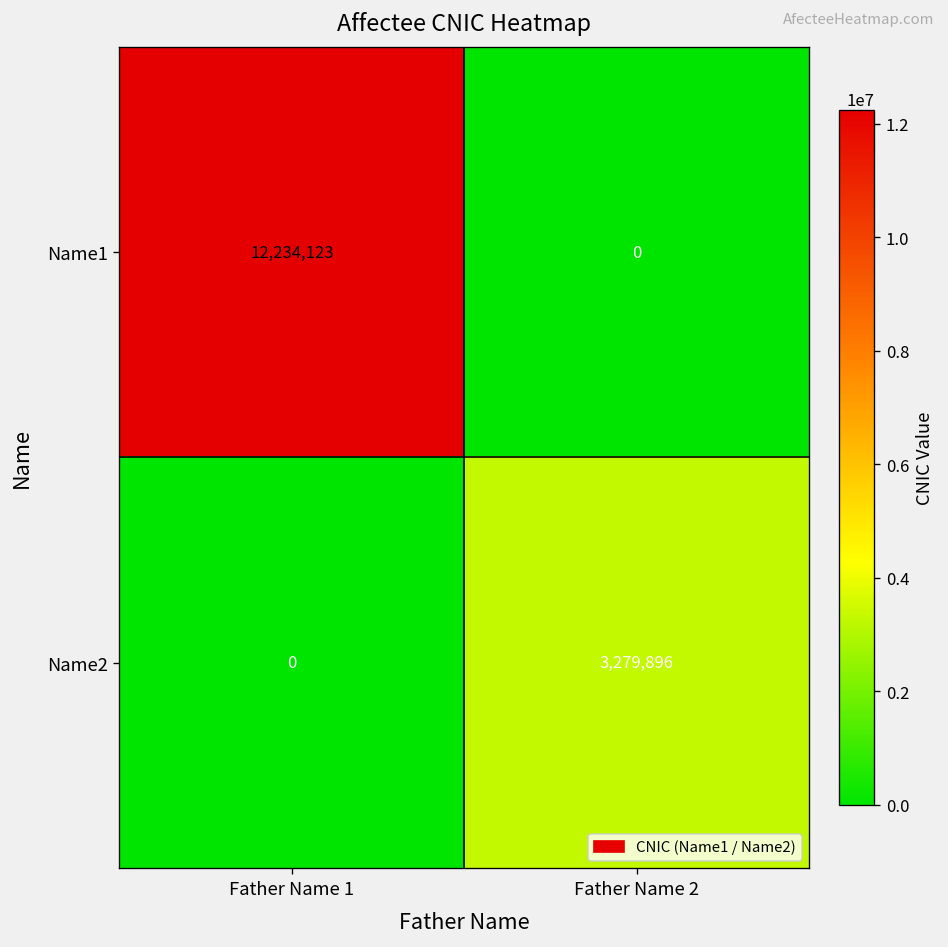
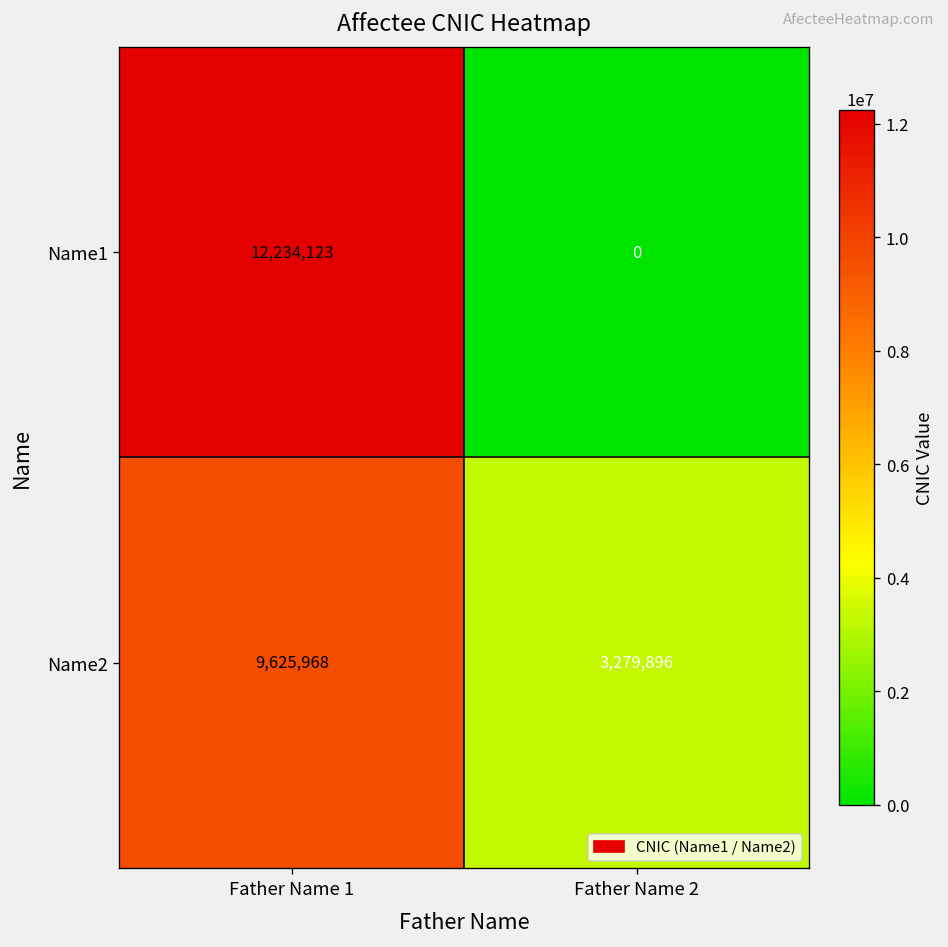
  {
    "Name1": {
      "Father Name 1": "12,234,123",
      "Father Name 2": "0"
    },
    "Name2": {
-     "Father Name 1": "0",
+     "Father Name 1": "9,625,968",
      "Father Name 2": "3,279,896"
    }
  }
